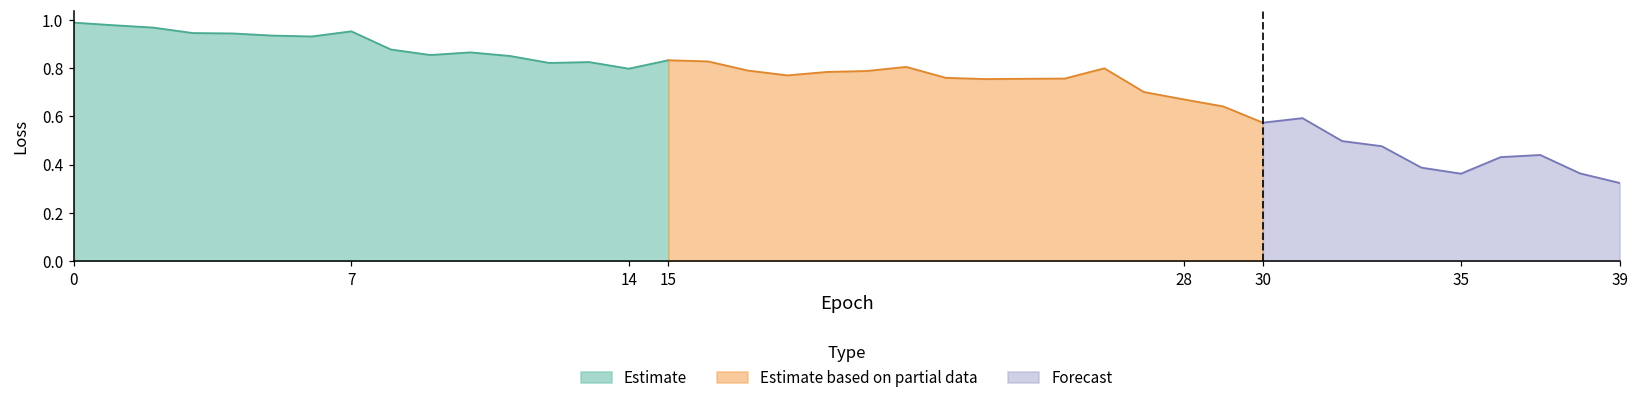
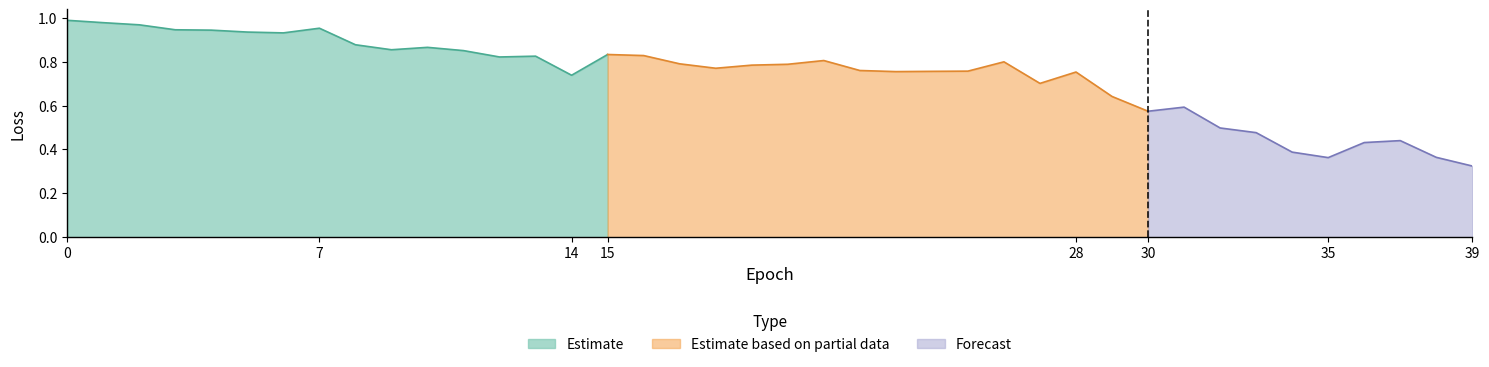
  {
    "Estimate": {
      "0": 0.99,
      "7": 0.95,
-     "14": 0.80
+     "14": 0.74
    },
    "Estimate based on partial data": {
-     "28": 0.67
+     "28": 0.75
    },
    "Forecast": {
      "35": 0.36,
      "39": 0.32
    }
  }
